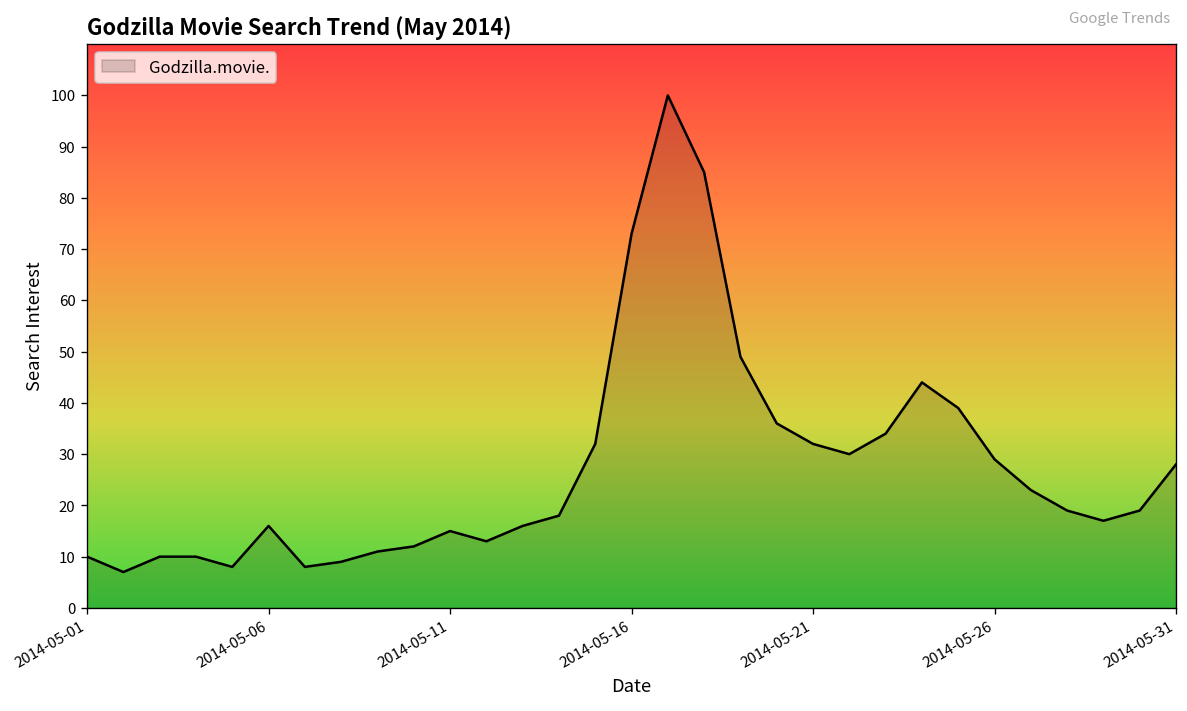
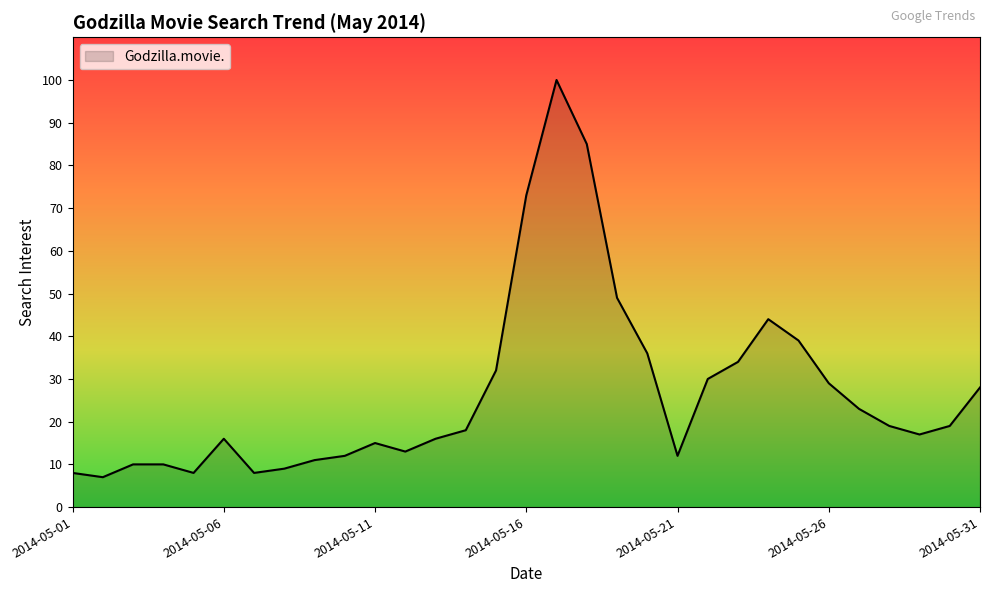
  {
-   "2014-05-01": 10,
+   "2014-05-01": 8,
    "2014-05-06": 16,
    "2014-05-11": 15,
    "2014-05-16": 73,
-   "2014-05-21": 32,
+   "2014-05-21": 12,
    "2014-05-26": 29,
    "2014-05-31": 28
  }
